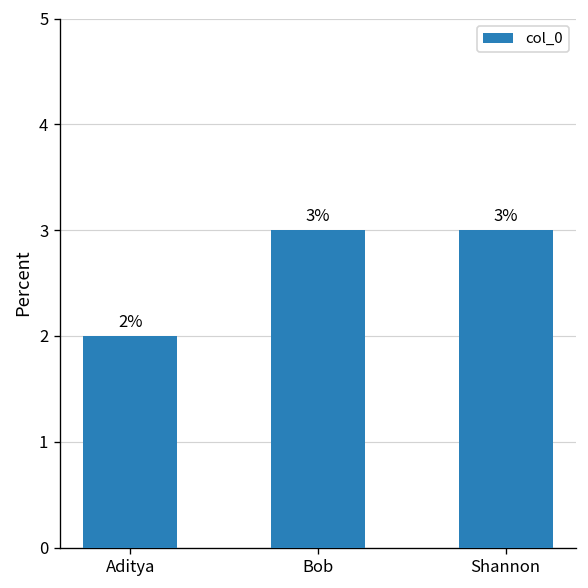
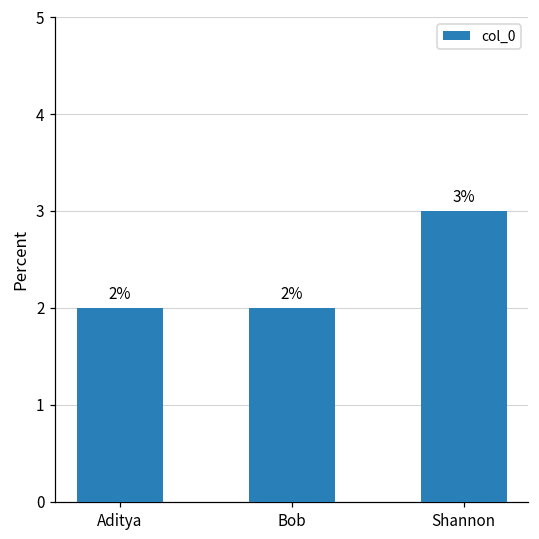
  {
    "Aditya": "2%",
-   "Bob": "3%",
+   "Bob": "2%",
    "Shannon": "3%"
  }
